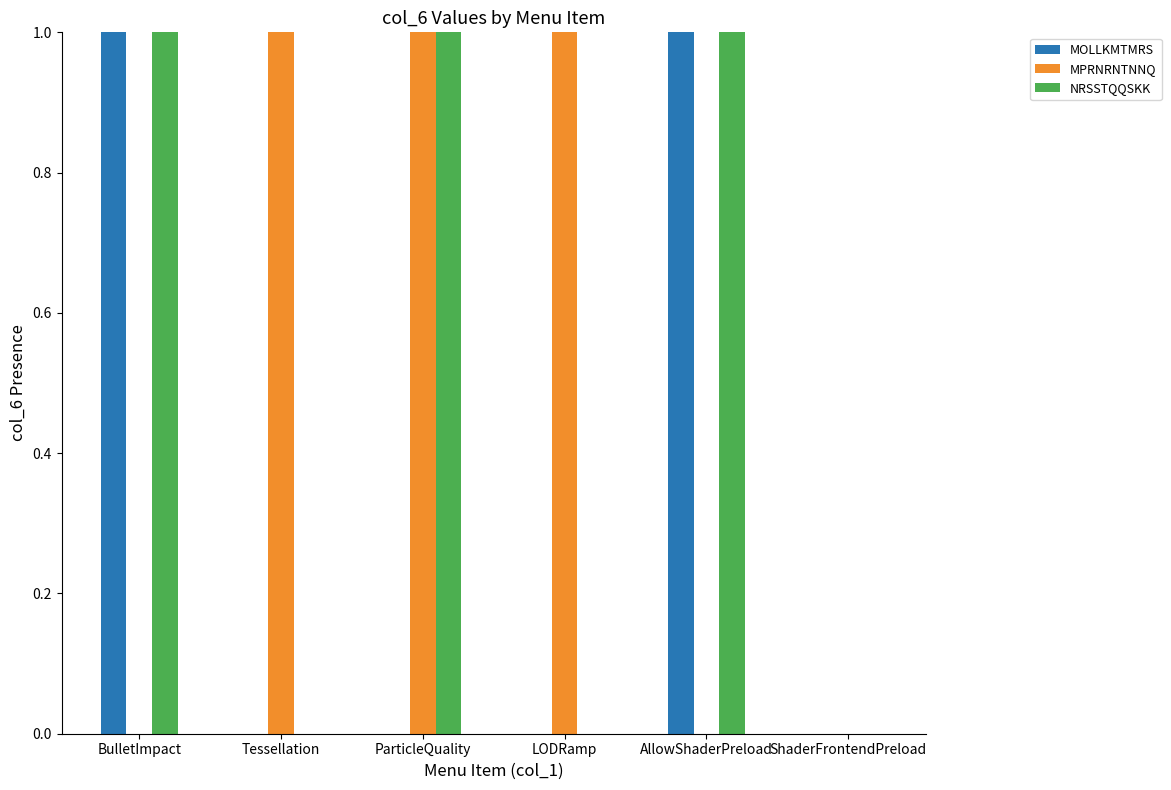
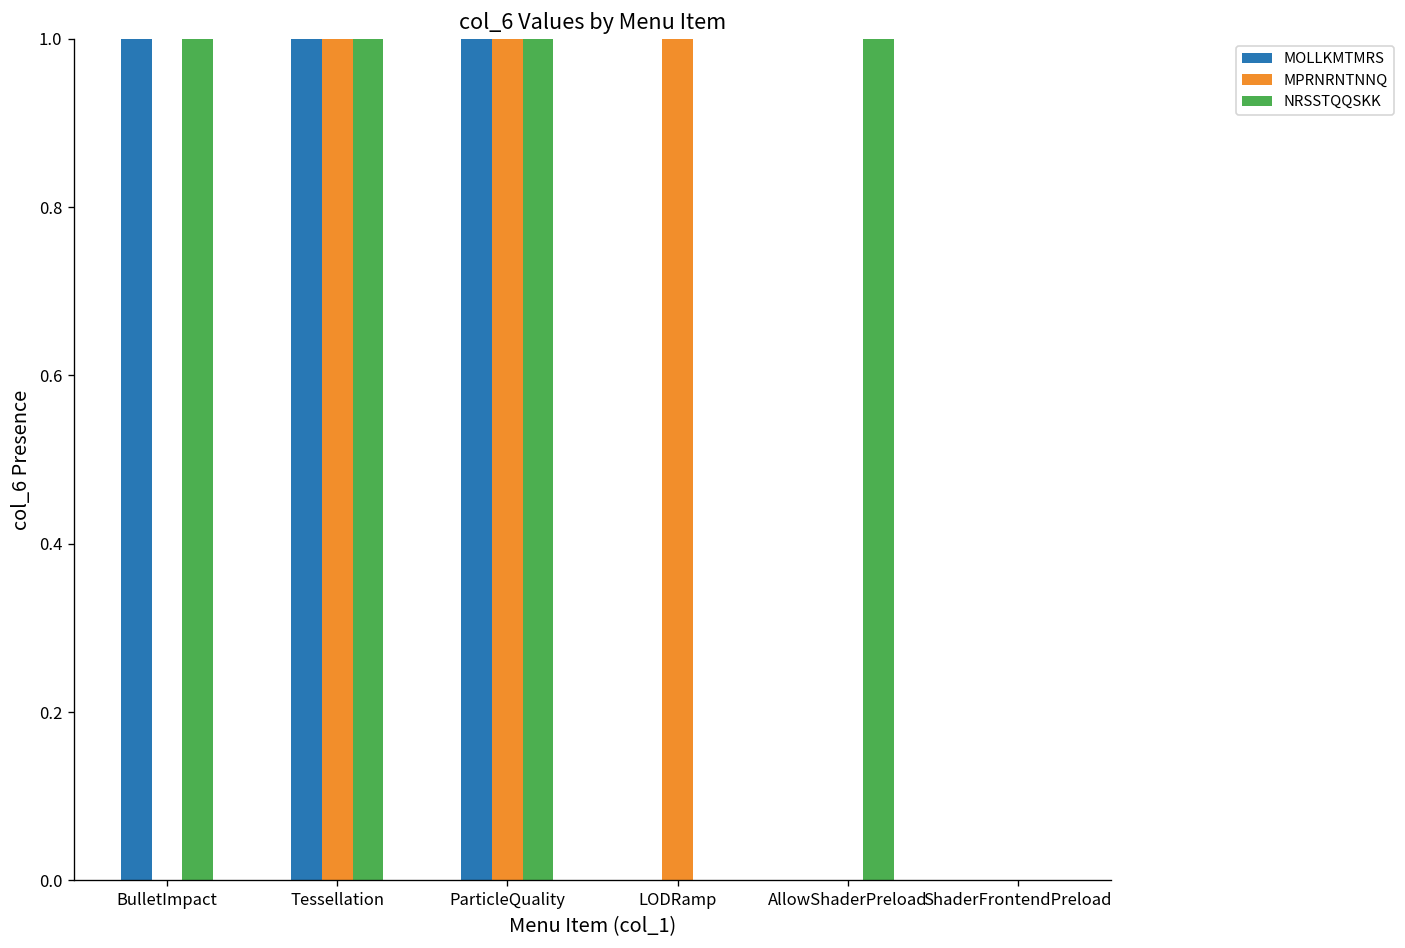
  {
    "MOLLKMTMRS": {
      "BulletImpact": 1,
-     "Tessellation": 0,
-     "ParticleQuality": 0,
+     "Tessellation": 1,
+     "ParticleQuality": 1,
      "LODRamp": 0,
-     "AllowShaderPreload": 1,
+     "AllowShaderPreload": 0,
      "ShaderFrontendPreload": 0
    },
    "MPRNRNTNNQ": {
      "BulletImpact": 0,
      "Tessellation": 1,
      "ParticleQuality": 1,
      "LODRamp": 1,
      "AllowShaderPreload": 0,
      "ShaderFrontendPreload": 0
    },
    "NRSSTQQSKK": {
      "BulletImpact": 1,
-     "Tessellation": 0,
+     "Tessellation": 1,
      "ParticleQuality": 1,
      "LODRamp": 0,
      "AllowShaderPreload": 1,
      "ShaderFrontendPreload": 0
    }
  }
